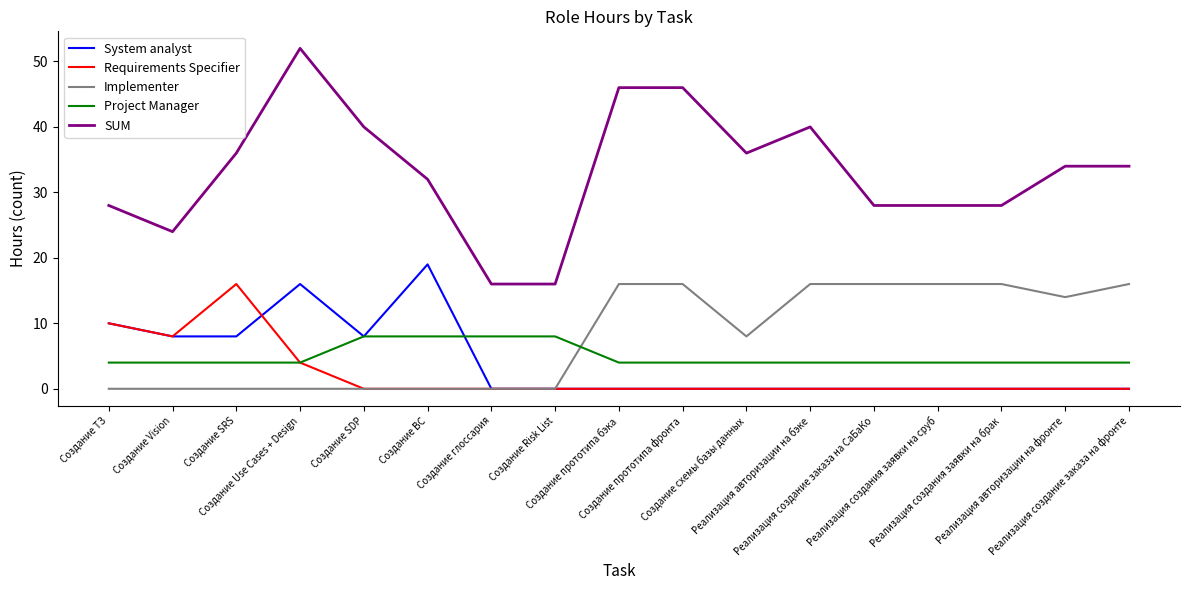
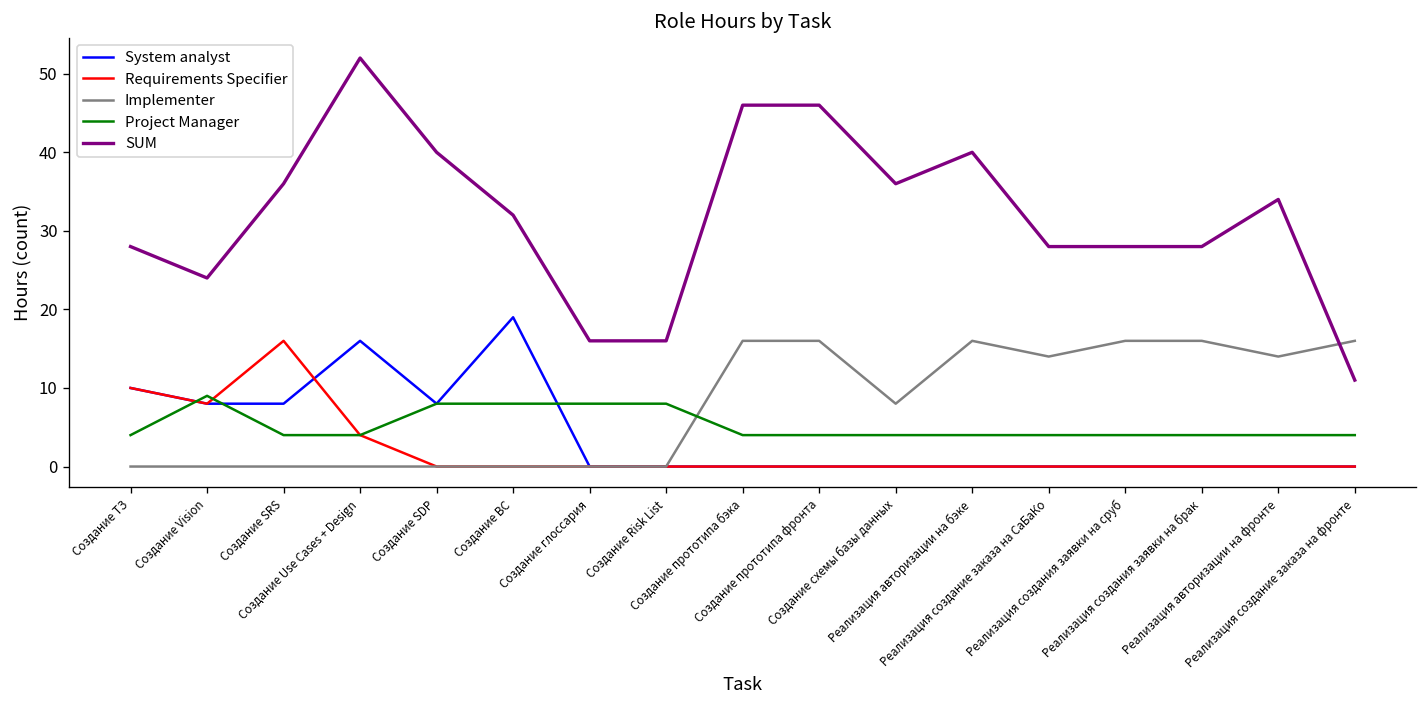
  {
    "System analyst": {
      "Создание SRS": 8,
      "Создание Use Cases + Design": 16,
      "Создание BC": 19
    },
    "Requirements Specifier": {
      "Создание SRS": 16
    },
    "Implementer": {
      "Создание ТЗ": 0,
      "Создание Vision": 0,
      "Создание SRS": 0,
      "Создание Use Cases + Design": 0,
      "Создание прототипа бэка": 16,
      "Создание прототипа фронта": 16,
      "Создание схемы базы данных": 8,
      "Реализация авторизации на бэке": 16,
-     "Реализация создание заказа на СаБаКо": 16,
+     "Реализация создание заказа на СаБаКо": 14,
      "Реализация создания заявки на сруб": 16,
      "Реализация создания заявки на брак": 16,
      "Реализация авторизации на фронте": 14,
      "Реализация создание заказа на фронте": 16
    },
    "Project Manager": {
      "Создание ТЗ": 4,
-     "Создание Vision": 4,
+     "Создание Vision": 9,
      "Создание SRS": 4,
      "Создание BC": 8,
      "Создание глоссария": 8,
      "Создание Risk List": 8,
      "Создание прототипа бэка": 4,
      "Создание прототипа фронта": 4,
      "Создание схемы базы данных": 4,
      "Реализация авторизации на бэке": 4,
      "Реализация создание заказа на СаБаКо": 4,
      "Реализация создания заявки на сруб": 4,
      "Реализация создания заявки на брак": 4,
      "Реализация авторизации на фронте": 4,
      "Реализация создание заказа на фронте": 4
    },
    "SUM": {
      "Создание ТЗ": 28,
      "Создание Vision": 24,
      "Создание SRS": 36,
      "Создание Use Cases + Design": 52,
      "Создание SDP": 40,
      "Создание BC": 32,
      "Создание глоссария": 16,
      "Создание Risk List": 16,
      "Создание прототипа бэка": 46,
      "Создание прототипа фронта": 46,
      "Создание схемы базы данных": 36,
      "Реализация авторизации на бэке": 40,
      "Реализация создание заказа на СаБаКо": 28,
      "Реализация создания заявки на сруб": 28,
      "Реализация создания заявки на брак": 28,
      "Реализация авторизации на фронте": 34,
-     "Реализация создание заказа на фронте": 34
+     "Реализация создание заказа на фронте": 11
    }
  }
